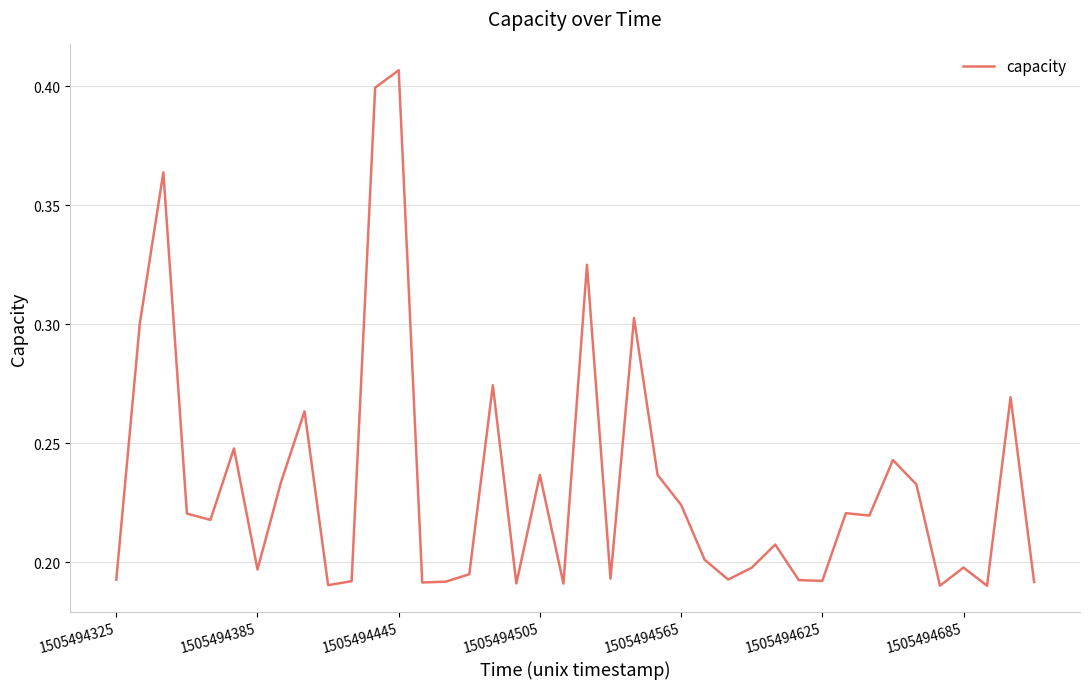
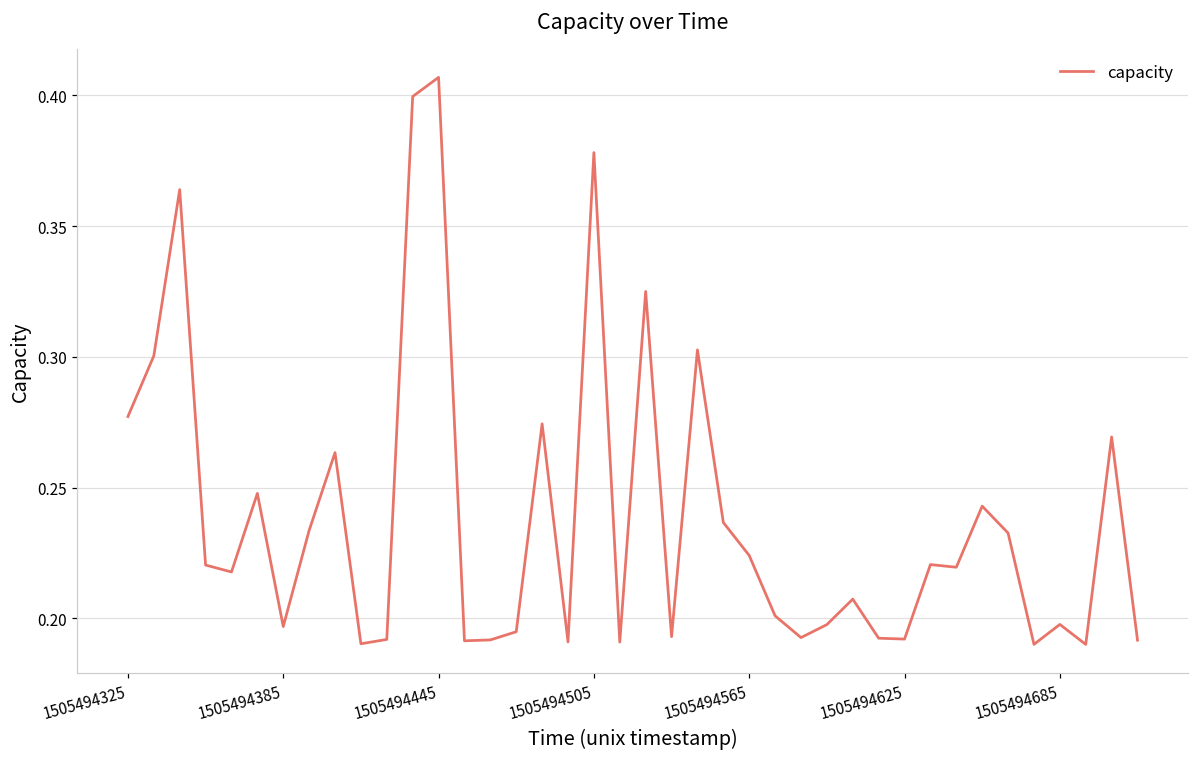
  {
-   "1505494325": 0.193,
+   "1505494325": 0.277,
    "1505494385": 0.197,
    "1505494445": 0.407,
-   "1505494505": 0.237,
+   "1505494505": 0.378,
    "1505494565": 0.224,
    "1505494625": 0.192,
    "1505494685": 0.198
  }
